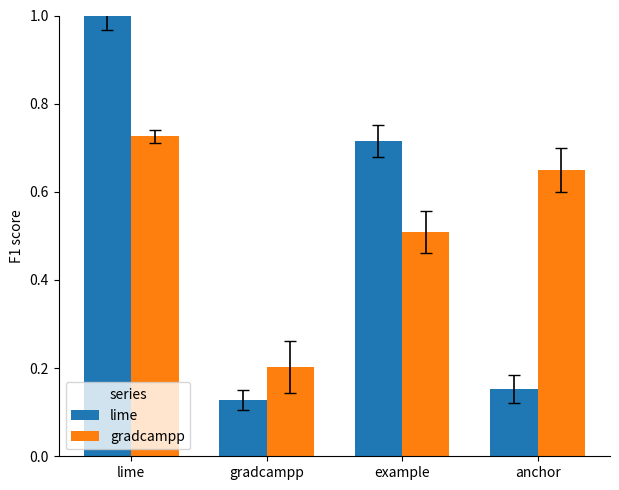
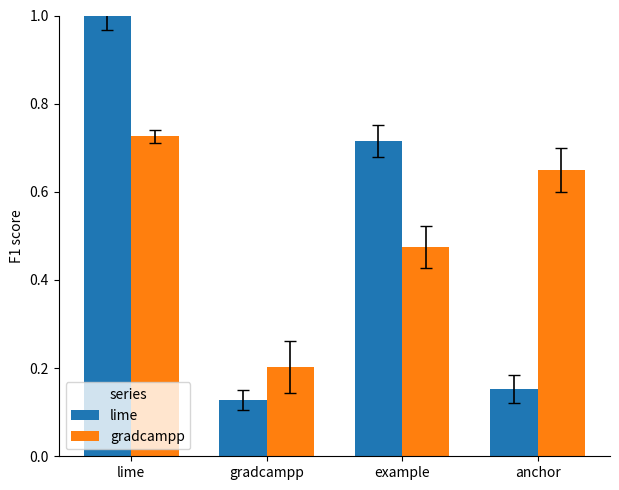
  {
    "lime": {
      "lime": 1.00,
      "gradcampp": 0.13,
      "example": 0.72,
      "anchor": 0.15
    },
    "gradcampp": {
      "lime": 0.73,
      "gradcampp": 0.20,
-     "example": 0.51,
+     "example": 0.47,
      "anchor": 0.65
    }
  }
